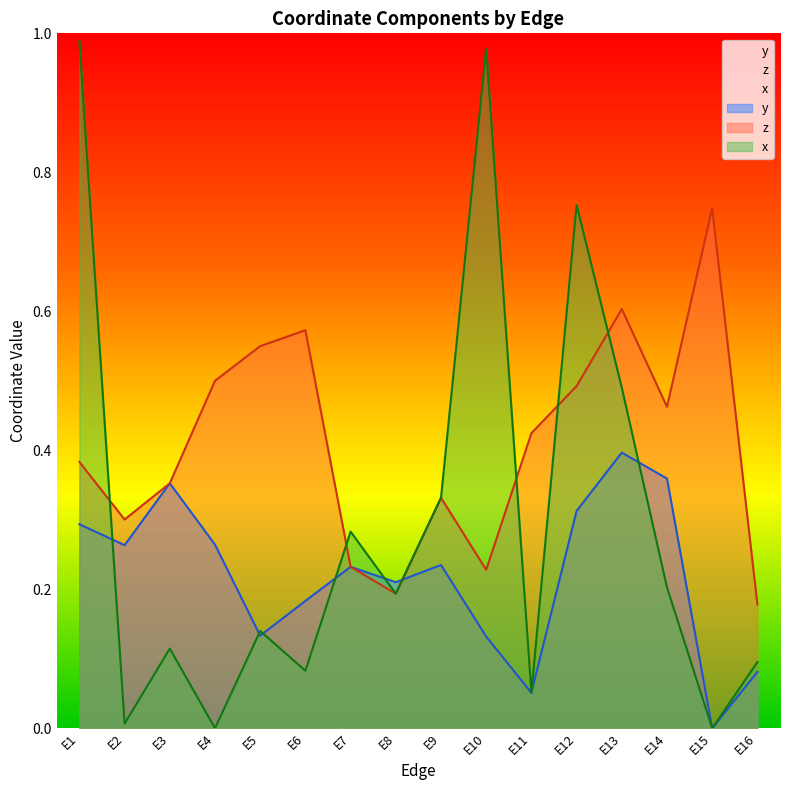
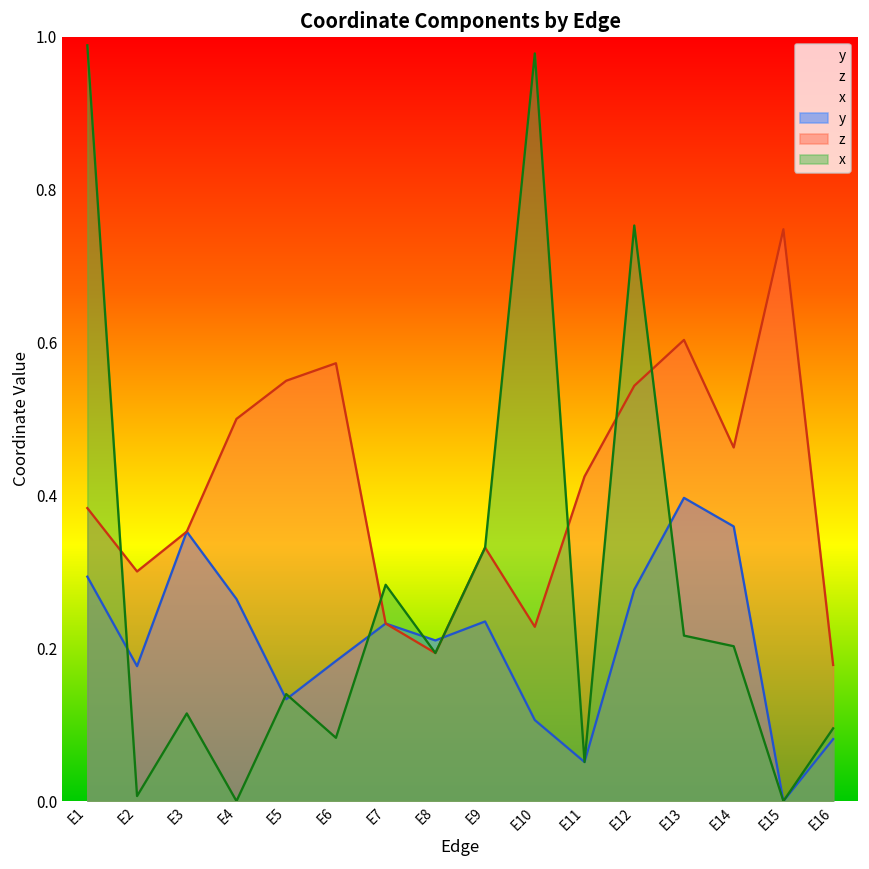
  {
    "y": {
      "E1": 0.29,
-     "E2": 0.26,
+     "E2": 0.18,
      "E4": 0.26,
      "E5": 0.13,
      "E6": 0.18,
      "E8": 0.21,
      "E9": 0.24,
-     "E10": 0.13,
-     "E12": 0.31,
+     "E10": 0.11,
+     "E12": 0.28,
      "E13": 0.40,
      "E14": 0.36,
      "E16": 0.08
    },
    "z": {
      "E1": 0.38,
      "E2": 0.30,
      "E4": 0.50,
      "E5": 0.55,
      "E6": 0.57,
      "E10": 0.23,
      "E11": 0.42,
-     "E12": 0.49,
+     "E12": 0.54,
      "E13": 0.60,
      "E14": 0.46,
      "E15": 0.75,
      "E16": 0.18
    },
    "x": {
      "E1": 0.99,
      "E2": 0.01,
      "E3": 0.11,
      "E4": 0.00,
      "E5": 0.14,
      "E6": 0.08,
      "E7": 0.28,
      "E10": 0.98,
      "E12": 0.75,
-     "E13": 0.49,
+     "E13": 0.22,
      "E14": 0.20,
      "E16": 0.10
    }
  }
